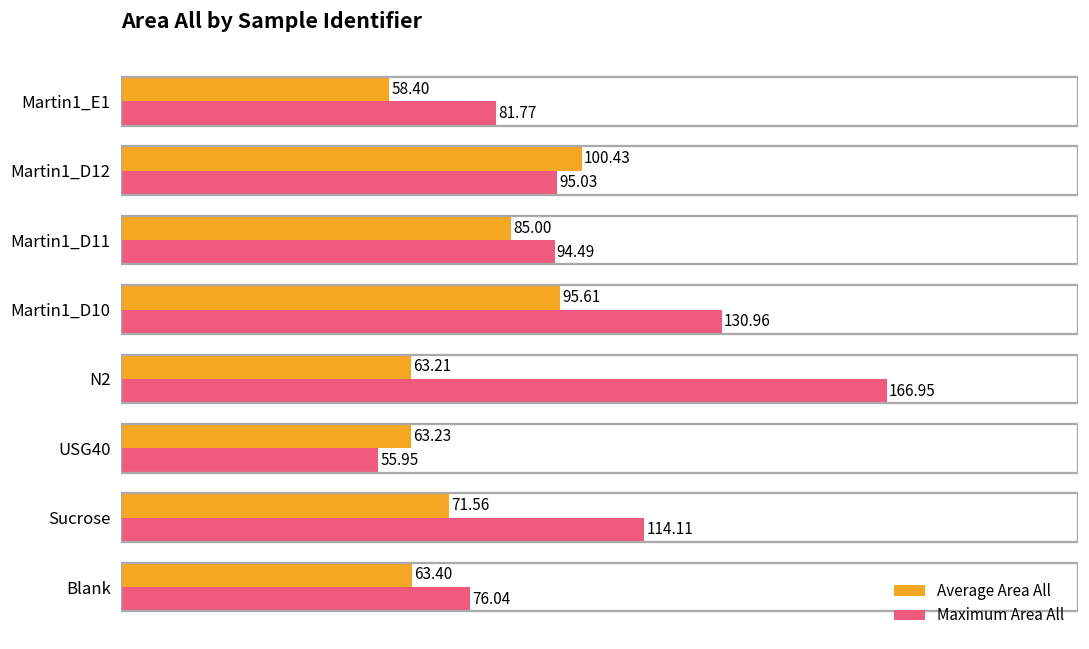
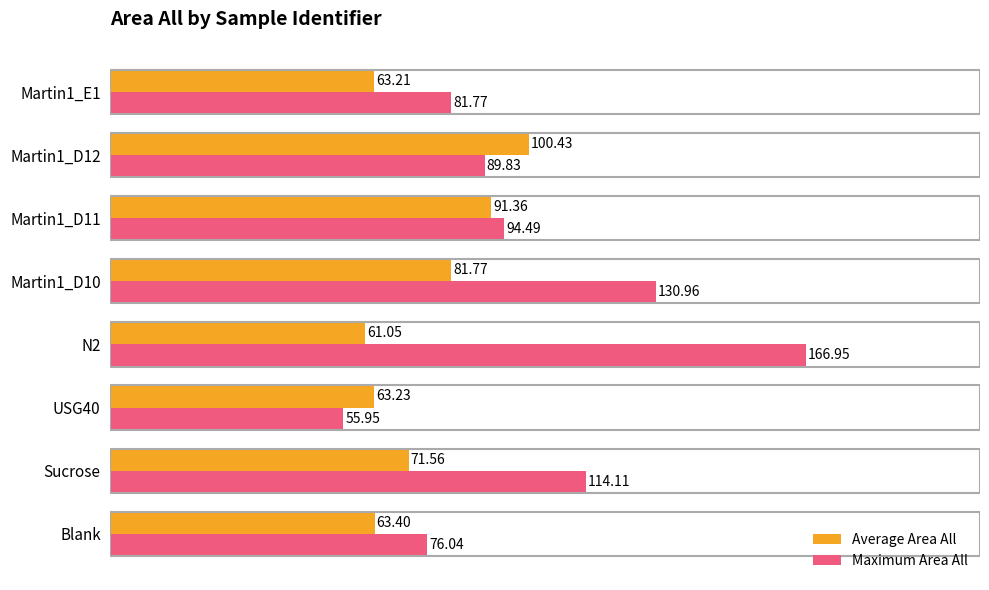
  {
    "Average Area All": {
-     "Martin1_E1": 58.40,
+     "Martin1_E1": 63.21,
      "Martin1_D12": 100.43,
-     "Martin1_D11": 85.00,
-     "Martin1_D10": 95.61,
-     "N2": 63.21,
+     "Martin1_D11": 91.36,
+     "Martin1_D10": 81.77,
+     "N2": 61.05,
      "USG40": 63.23,
      "Sucrose": 71.56,
      "Blank": 63.40
    },
    "Maximum Area All": {
      "Martin1_E1": 81.77,
-     "Martin1_D12": 95.03,
+     "Martin1_D12": 89.83,
      "Martin1_D11": 94.49,
      "Martin1_D10": 130.96,
      "N2": 166.95,
      "USG40": 55.95,
      "Sucrose": 114.11,
      "Blank": 76.04
    }
  }
